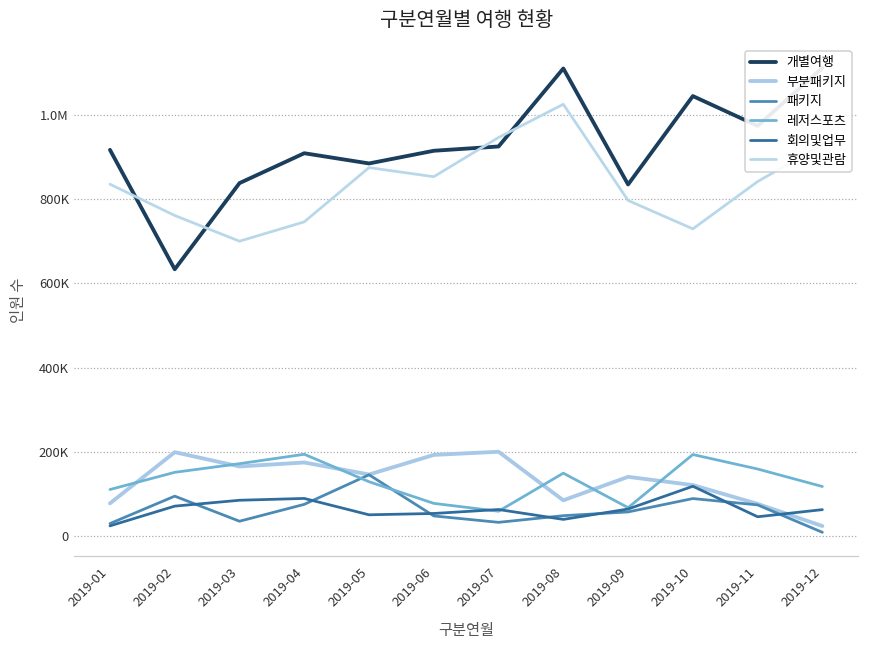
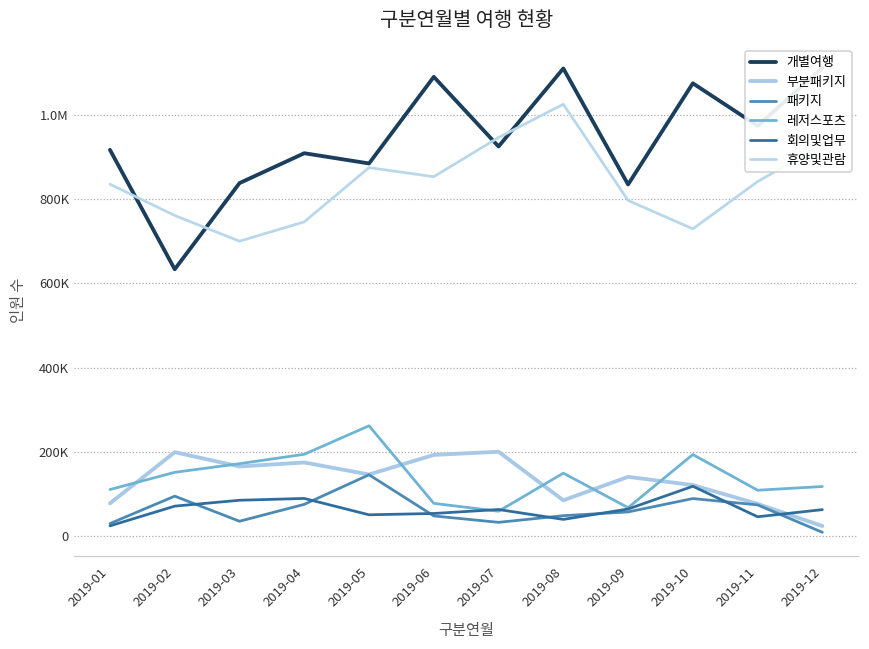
  {
    "개별여행": {
      "2019-01": 920000,
      "2019-02": 630000,
      "2019-03": 840000,
      "2019-04": 910000,
      "2019-05": 880000,
-     "2019-06": 910000,
+     "2019-06": 1090000,
      "2019-07": 920000,
      "2019-08": 1110000,
      "2019-09": 830000,
-     "2019-10": 1040000
+     "2019-10": 1070000
    },
    "레저스포츠": {
      "2019-01": 110000,
      "2019-02": 150000,
      "2019-03": 170000,
      "2019-04": 190000,
-     "2019-05": 130000,
+     "2019-05": 260000,
      "2019-06": 80000,
      "2019-08": 150000,
      "2019-10": 190000,
-     "2019-11": 160000,
+     "2019-11": 110000,
      "2019-12": 120000
    }
  }
